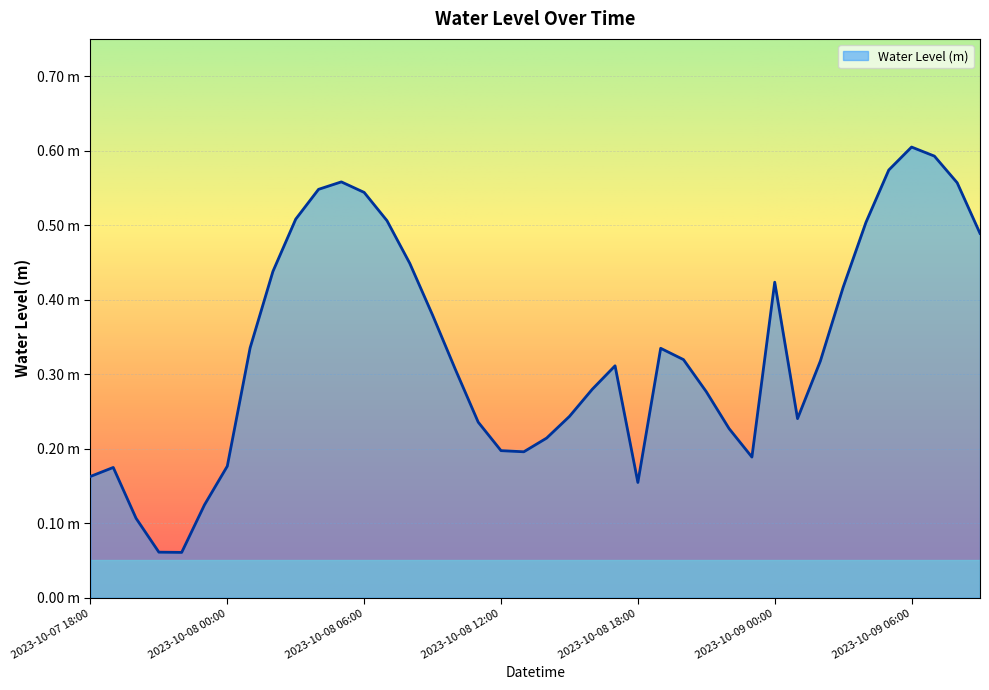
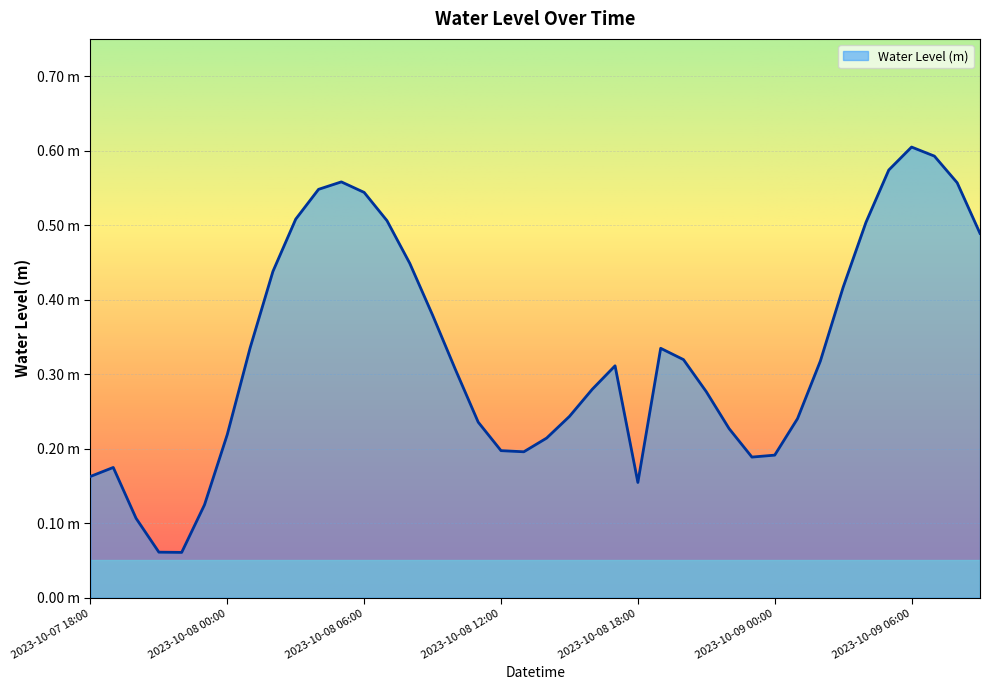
  {
    "2023-10-07 18:00": "0.16 m",
-   "2023-10-08 00:00": "0.18 m",
+   "2023-10-08 00:00": "0.22 m",
    "2023-10-08 06:00": "0.54 m",
    "2023-10-08 12:00": "0.20 m",
    "2023-10-08 18:00": "0.15 m",
-   "2023-10-09 00:00": "0.42 m",
+   "2023-10-09 00:00": "0.19 m",
    "2023-10-09 06:00": "0.60 m"
  }
